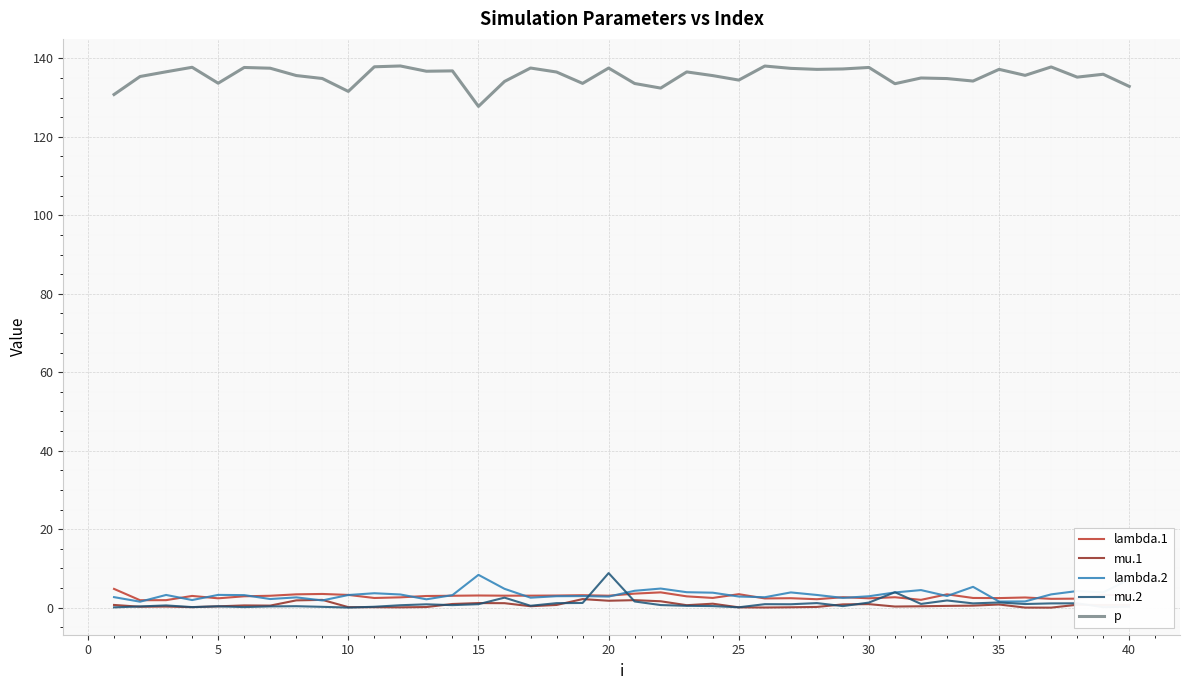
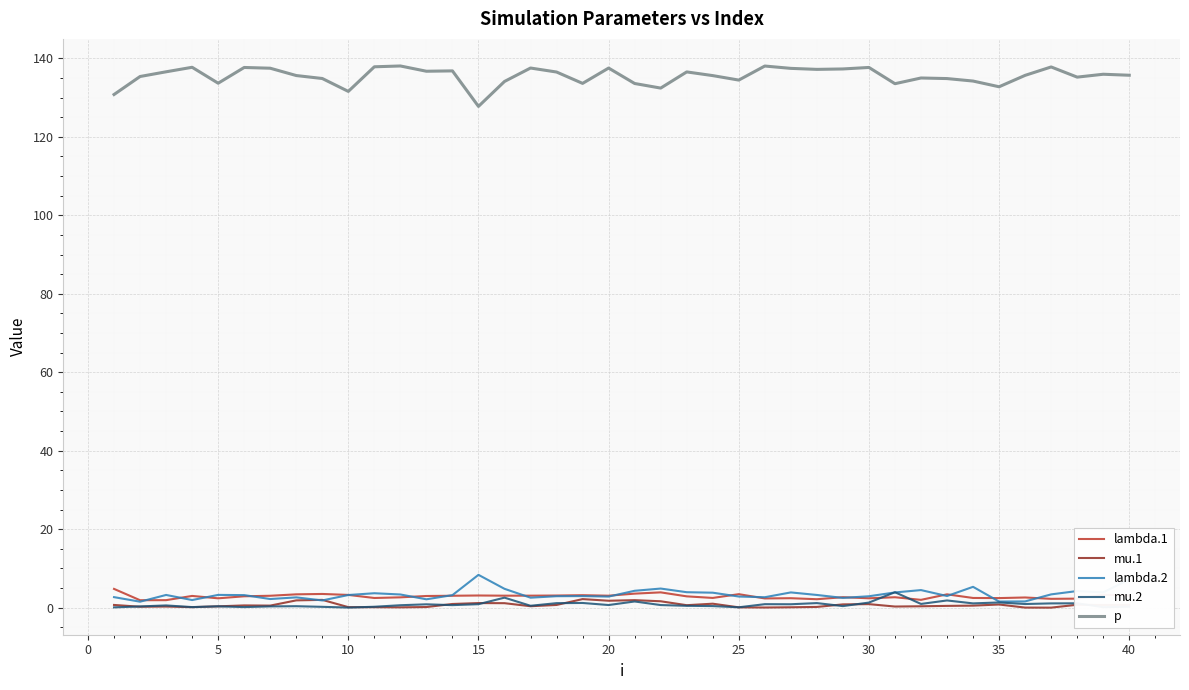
  {
    "lambda.2": {
      "5": 3,
      "15": 8
    },
    "mu.2": {
-     "20": 9
+     "20": 1
    },
    "p": {
      "5": 134,
      "10": 132,
      "15": 128,
      "20": 138,
      "25": 134,
      "30": 138,
-     "35": 137,
-     "40": 133
+     "35": 133,
+     "40": 136
    }
  }
